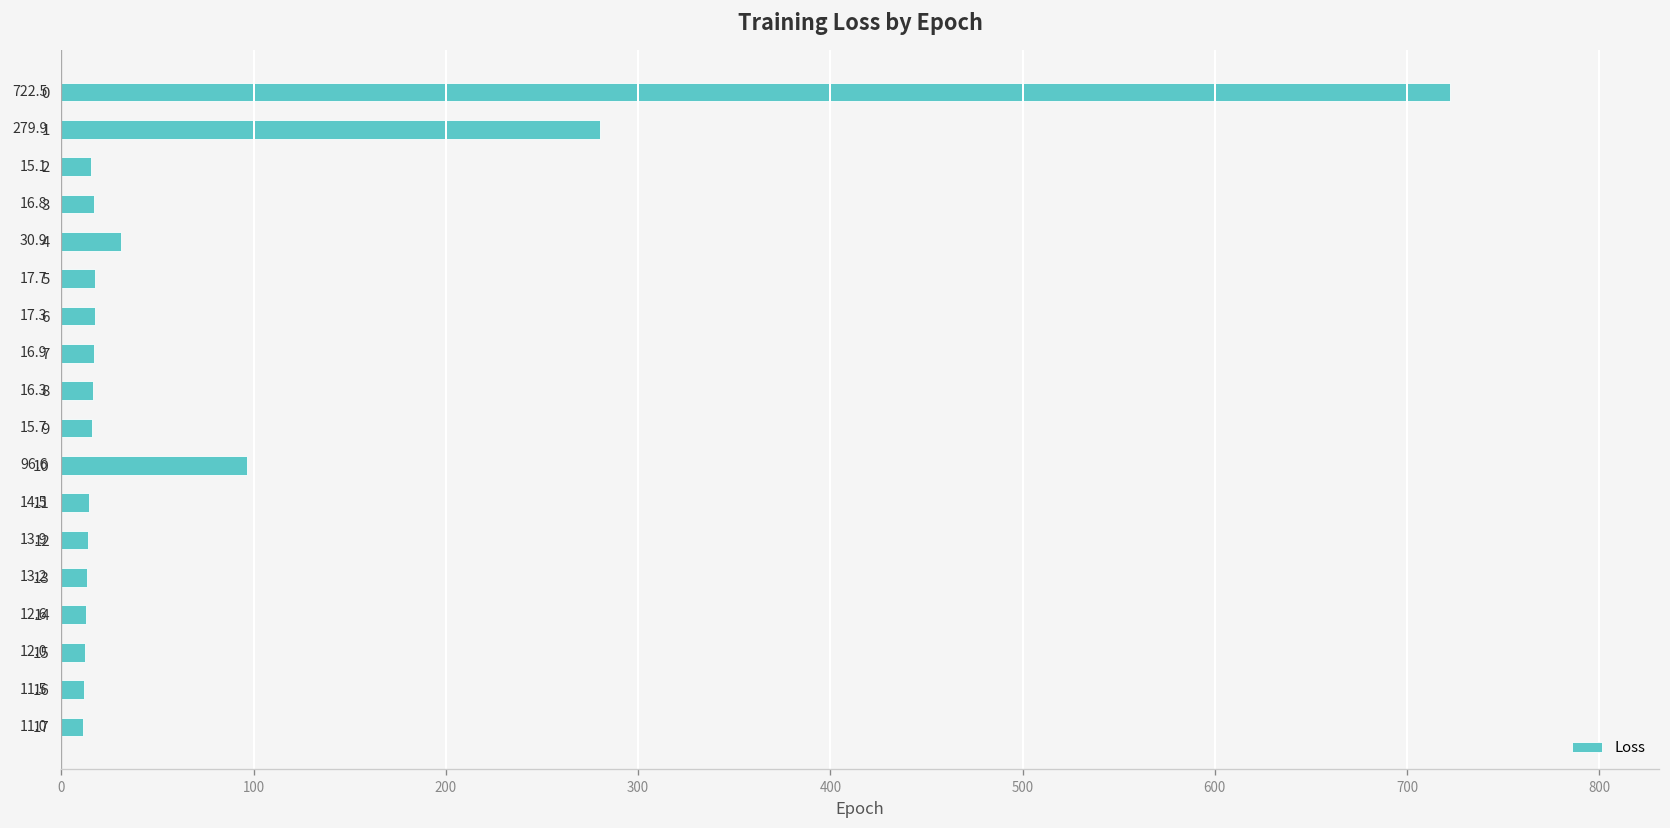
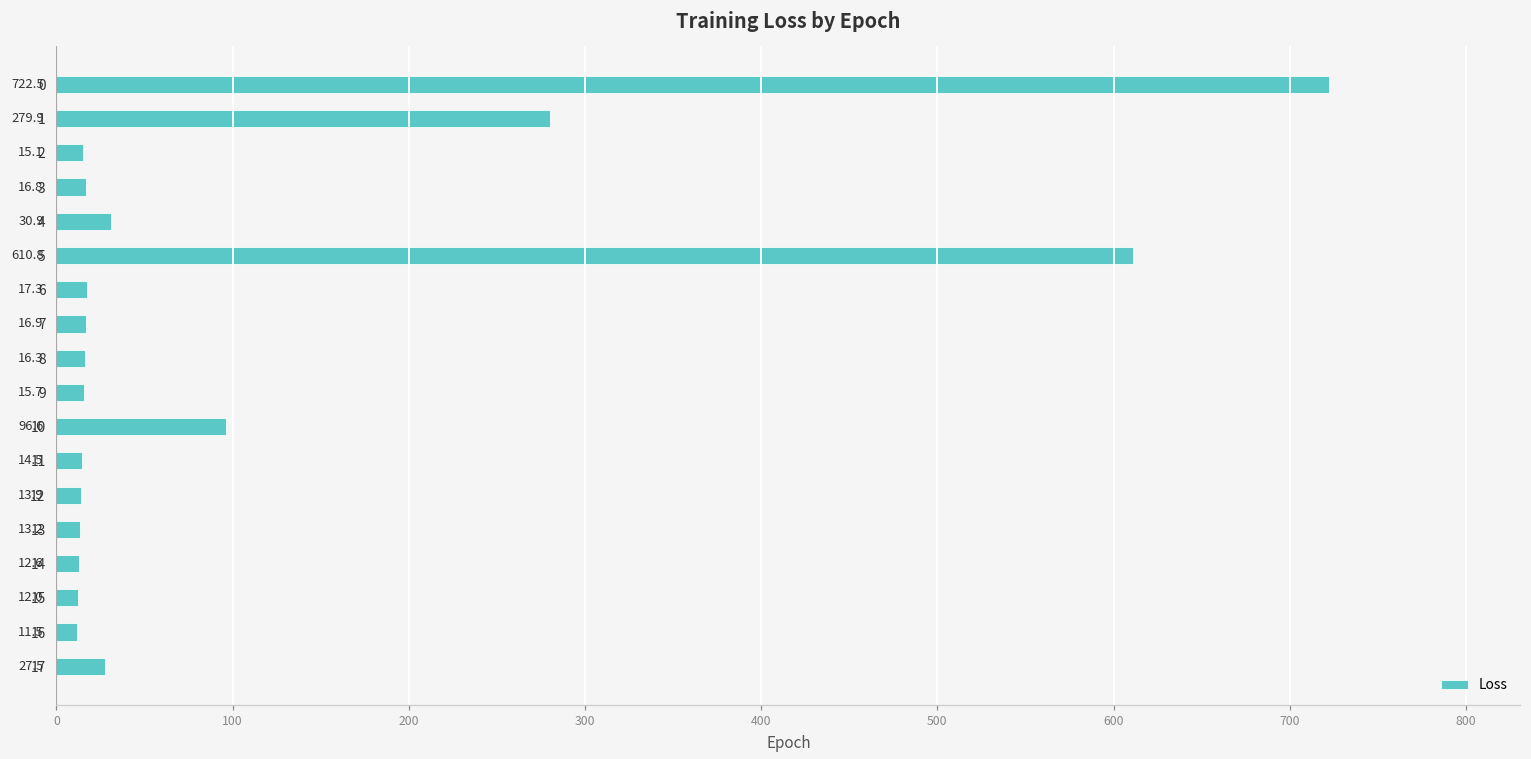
  {
-   "5": 17.7,
-   "17": 11.0
+   "5": 610.8,
+   "17": 27.5
  }
